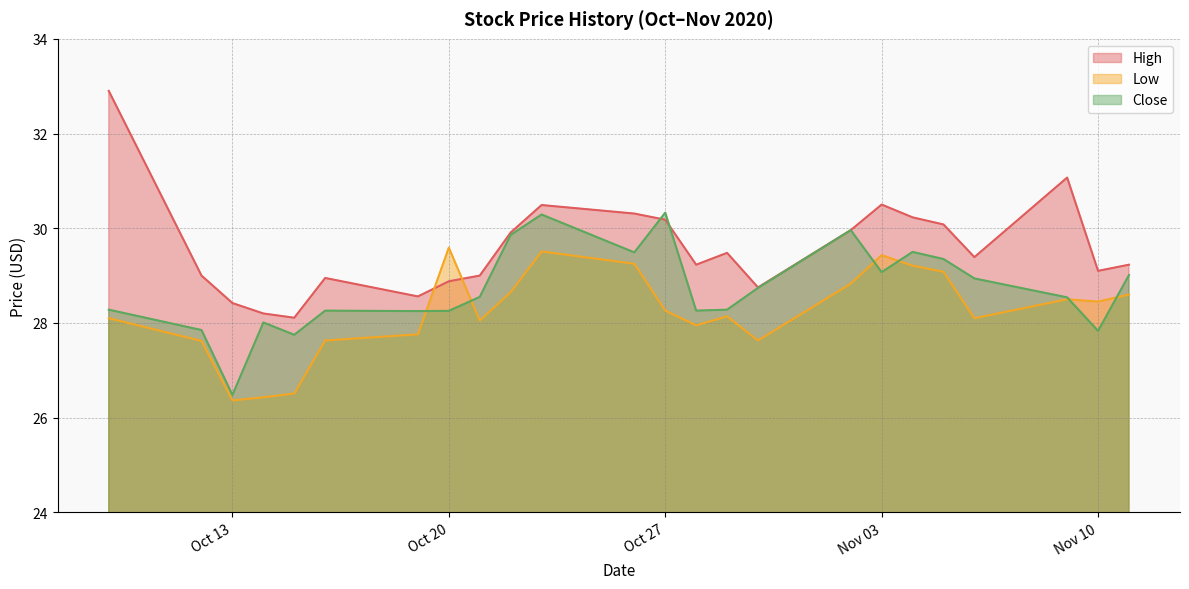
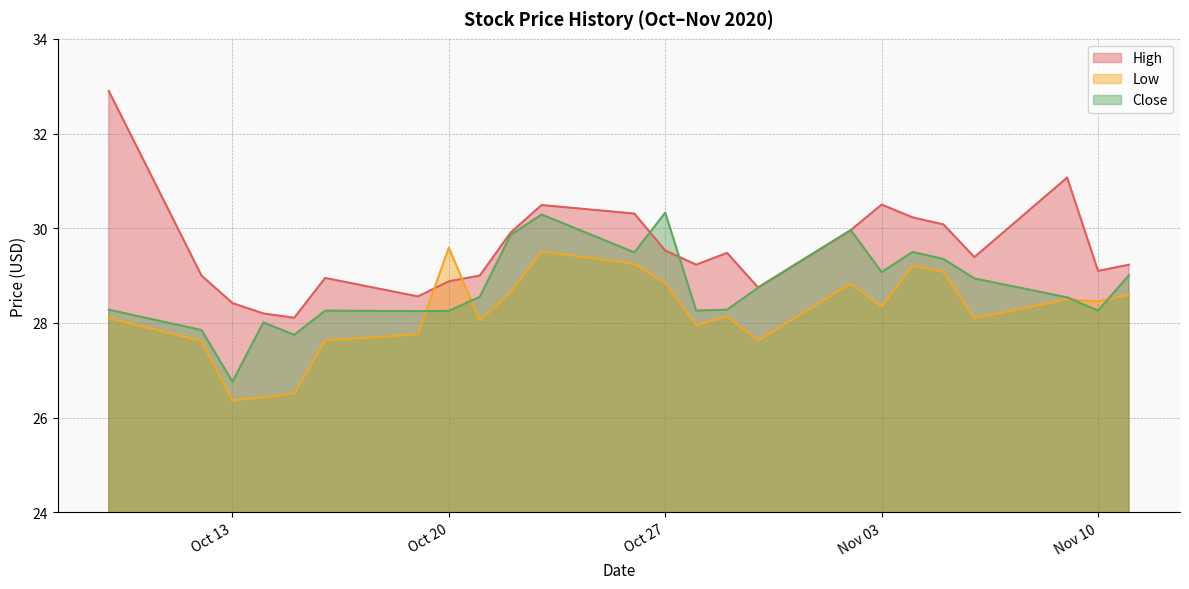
  {
    "High": {
      "Oct 13": 28.4,
      "Oct 20": 28.9,
-     "Oct 27": 30.2,
+     "Oct 27": 29.5,
      "Nov 03": 30.5,
      "Nov 10": 29.1
    },
    "Low": {
      "Oct 13": 26.4,
      "Oct 20": 29.6,
-     "Oct 27": 28.3,
-     "Nov 03": 29.4,
+     "Oct 27": 28.8,
+     "Nov 03": 28.3,
      "Nov 10": 28.5
    },
    "Close": {
-     "Oct 13": 26.5,
+     "Oct 13": 26.8,
      "Oct 20": 28.3,
      "Oct 27": 30.3,
      "Nov 03": 29.1,
-     "Nov 10": 27.8
+     "Nov 10": 28.3
    }
  }
